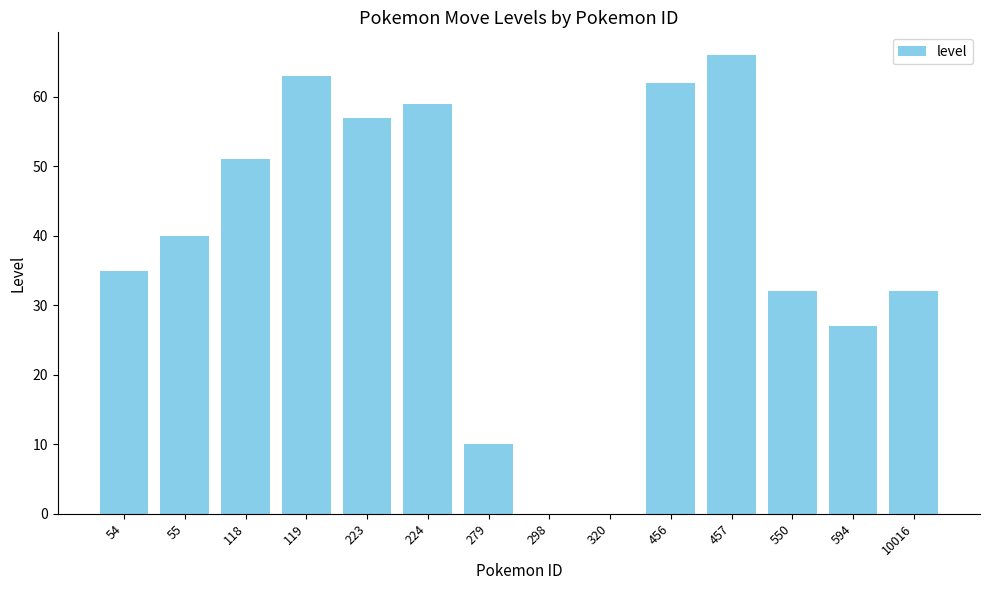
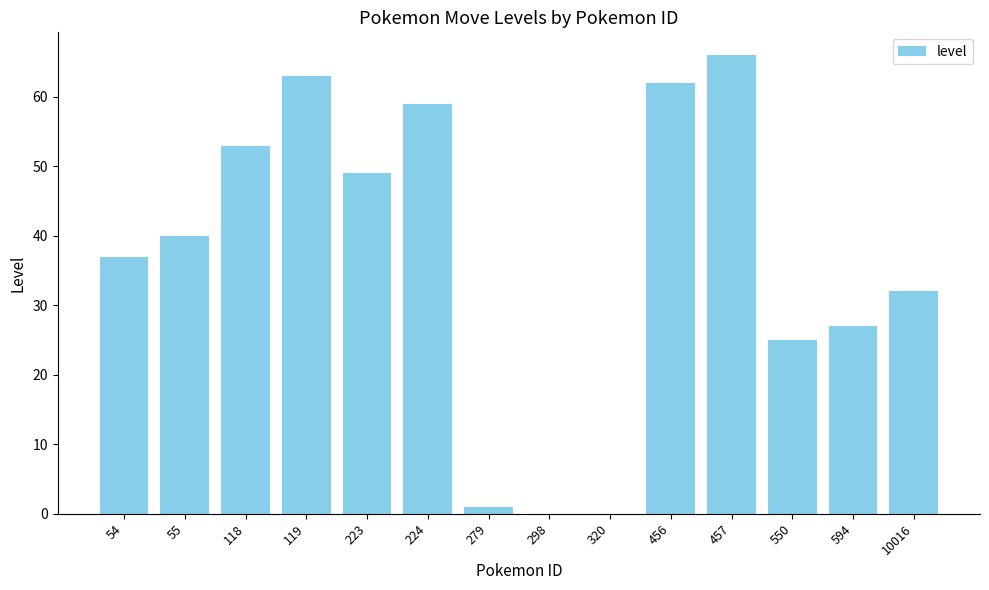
  {
-   "54": 35,
+   "54": 37,
    "55": 40,
-   "118": 51,
+   "118": 53,
    "119": 63,
-   "223": 57,
+   "223": 49,
    "224": 59,
-   "279": 10,
+   "279": 1,
    "298": 0,
    "320": 0,
    "456": 62,
    "457": 66,
-   "550": 32,
+   "550": 25,
    "594": 27,
    "10016": 32
  }
